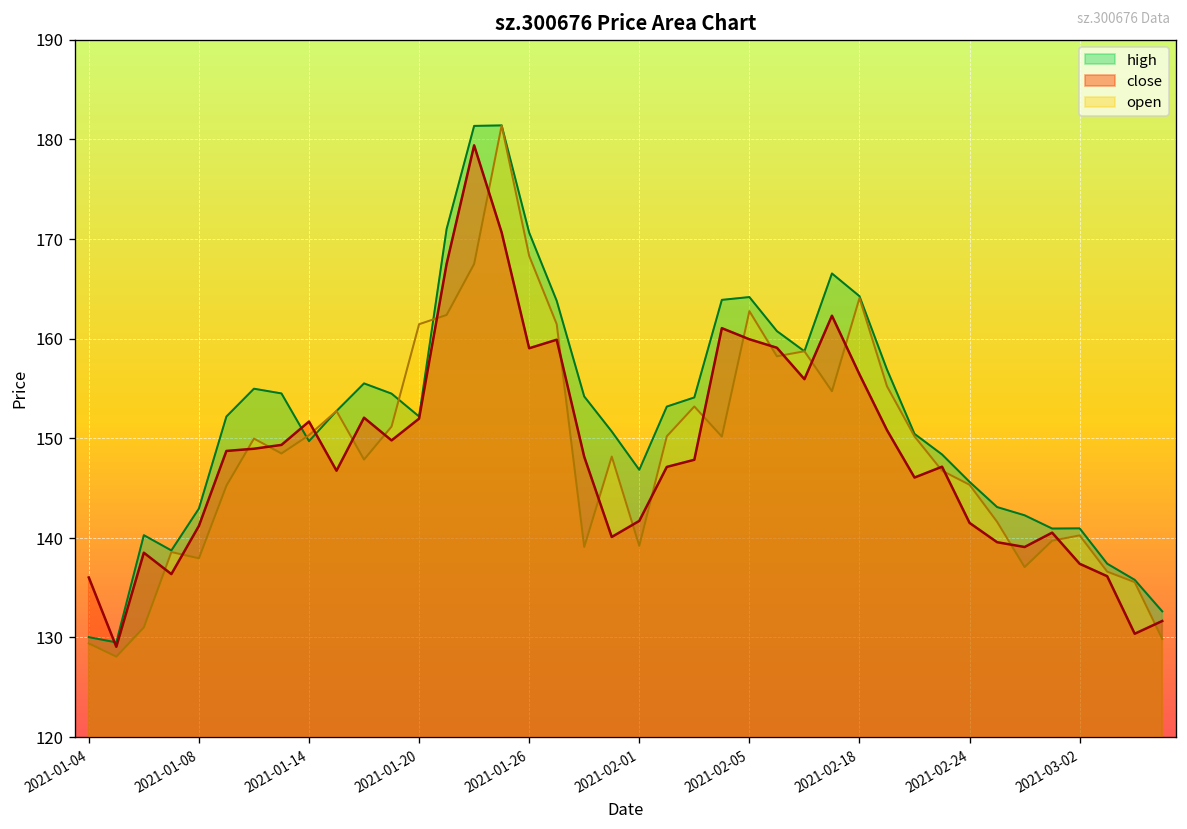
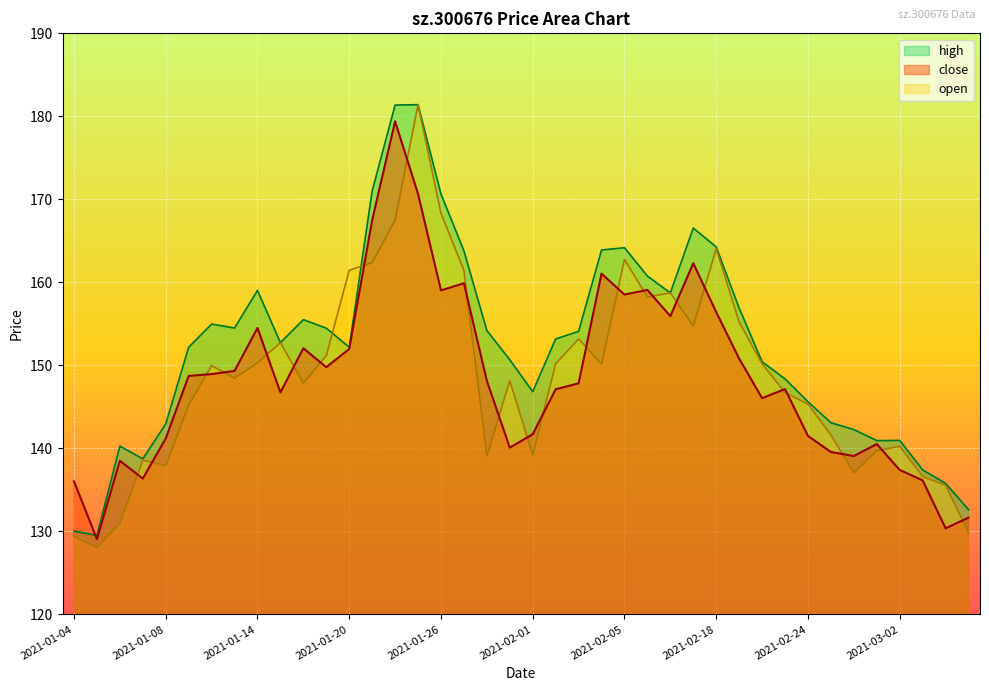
  {
    "high": {
      "2021-01-04": 130,
      "2021-01-08": 143,
-     "2021-01-14": 150,
+     "2021-01-14": 159,
      "2021-01-26": 171,
      "2021-02-01": 147,
      "2021-02-05": 164,
      "2021-03-02": 141
    },
    "close": {
      "2021-01-04": 136,
      "2021-01-08": 141,
-     "2021-01-14": 152,
+     "2021-01-14": 155,
      "2021-01-26": 159,
      "2021-02-01": 142,
-     "2021-02-05": 160,
+     "2021-02-05": 159,
      "2021-02-18": 156,
      "2021-02-24": 141,
      "2021-03-02": 137
    },
    "open": {
      "2021-01-04": 129,
      "2021-01-08": 138,
      "2021-01-14": 150,
      "2021-01-20": 161,
      "2021-01-26": 168,
      "2021-02-01": 139,
      "2021-02-05": 163,
      "2021-03-02": 140
    }
  }
